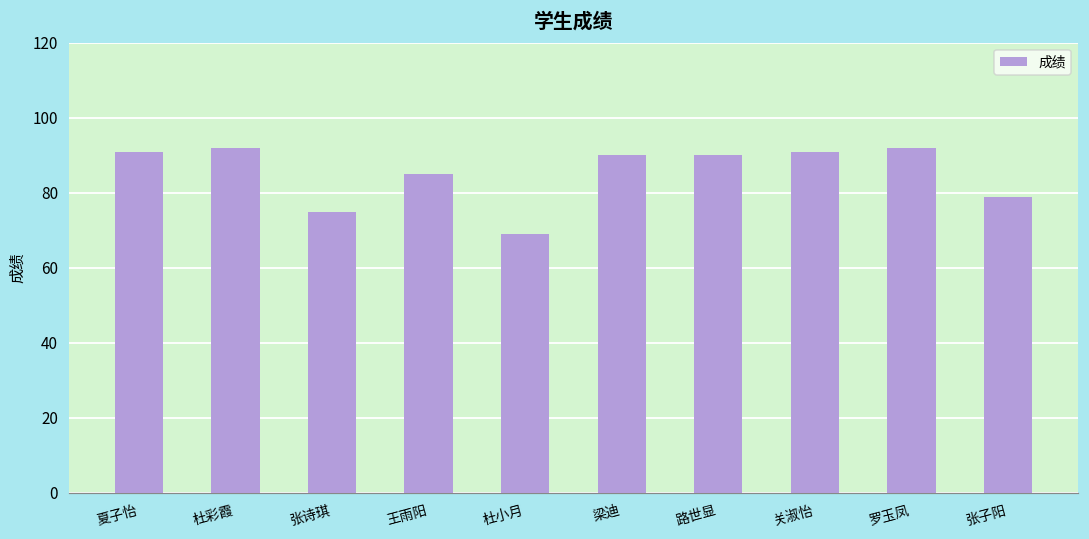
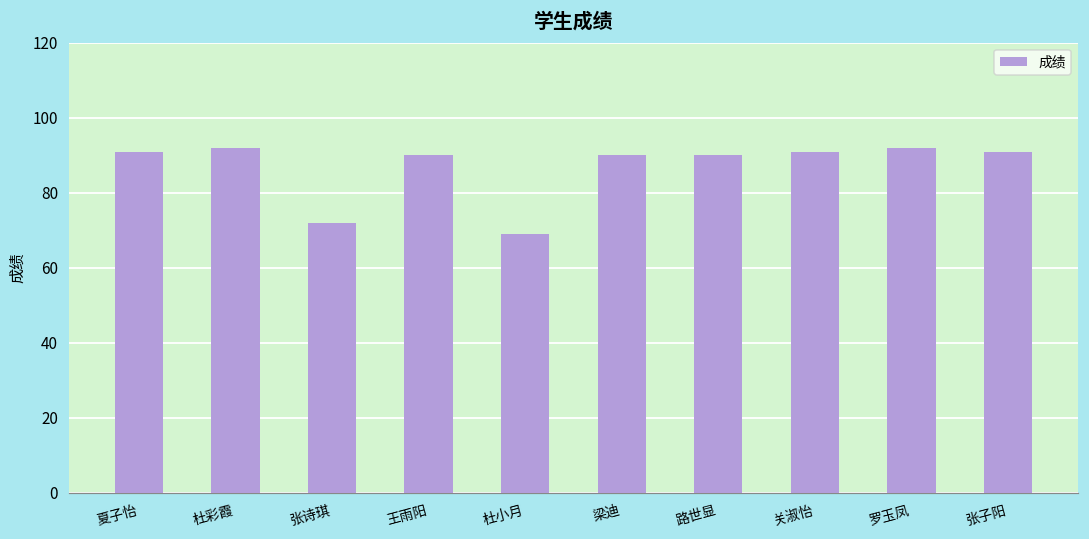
  {
    "夏子怡": 91,
    "杜彩霞": 92,
-   "张诗琪": 75,
-   "王雨阳": 85,
+   "张诗琪": 72,
+   "王雨阳": 90,
    "杜小月": 69,
    "梁迪": 90,
    "路世显": 90,
    "关淑怡": 91,
    "罗玉凤": 92,
-   "张子阳": 79
+   "张子阳": 91
  }
